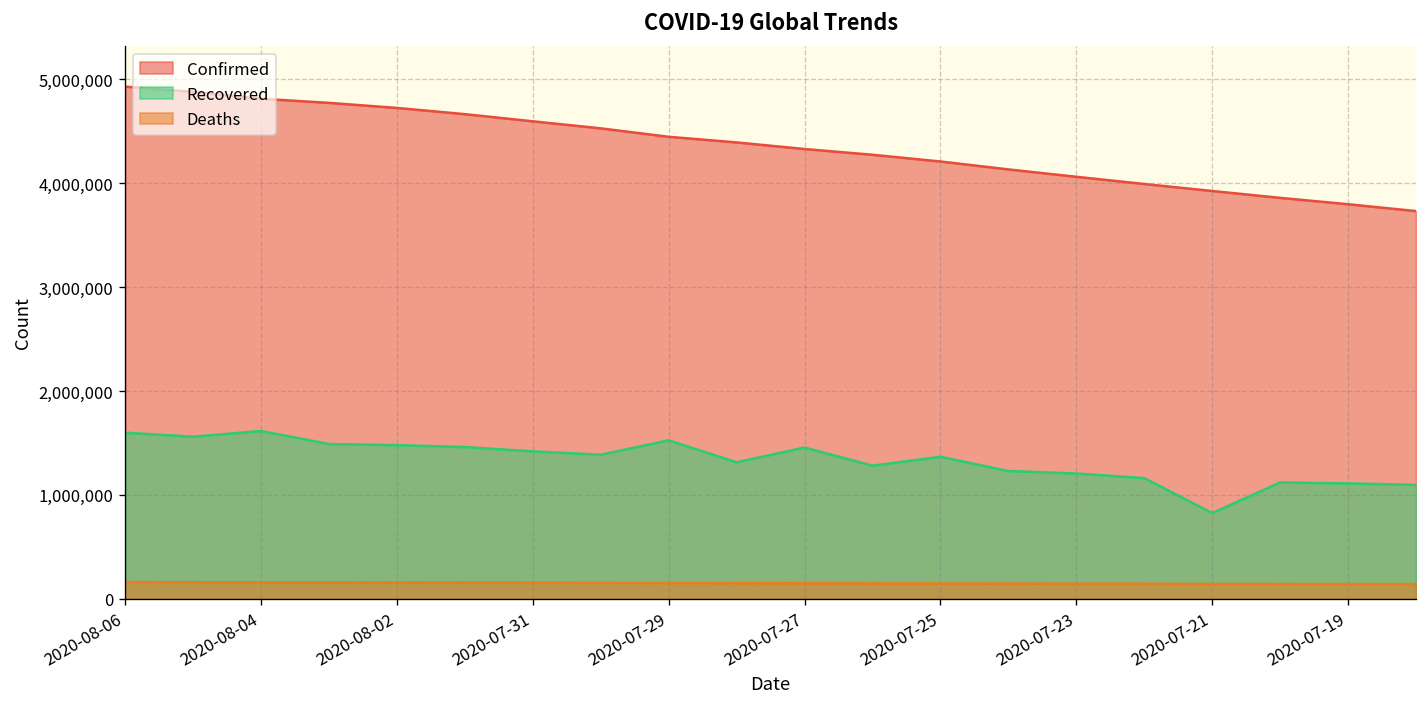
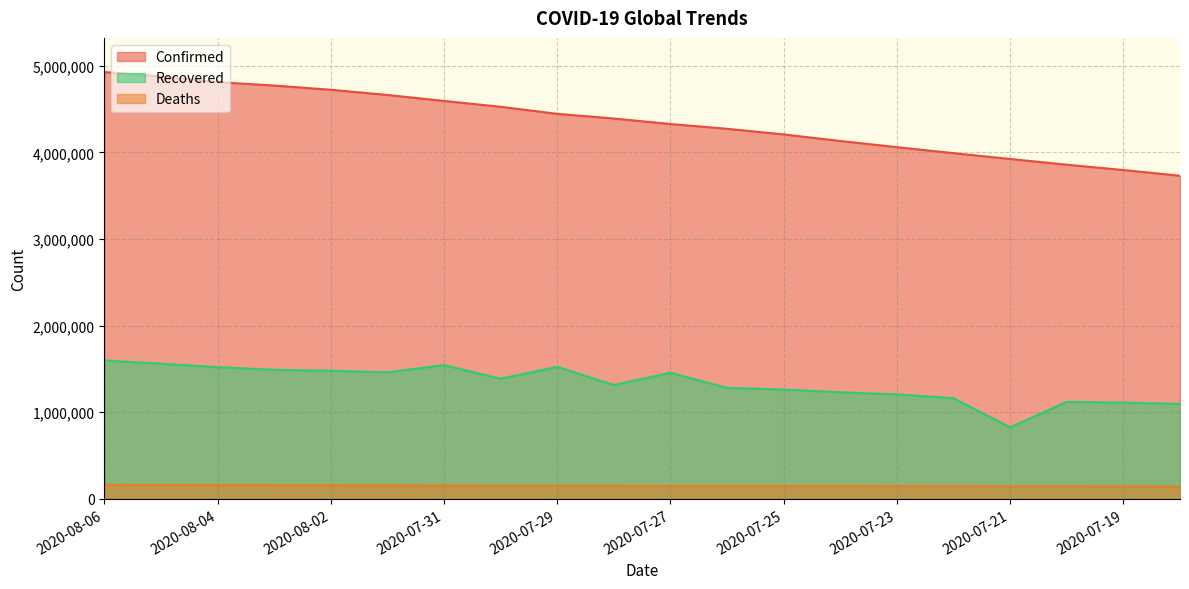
  {
    "Recovered": {
      "2020-08-06": "1,600,000",
-     "2020-08-04": "1,600,000",
+     "2020-08-04": "1,500,000",
      "2020-08-02": "1,500,000",
-     "2020-07-31": "1,400,000",
+     "2020-07-31": "1,500,000",
      "2020-07-29": "1,500,000",
      "2020-07-27": "1,500,000",
-     "2020-07-25": "1,400,000",
+     "2020-07-25": "1,300,000",
      "2020-07-23": "1,200,000",
      "2020-07-21": "800,000",
      "2020-07-19": "1,100,000"
    }
  }
